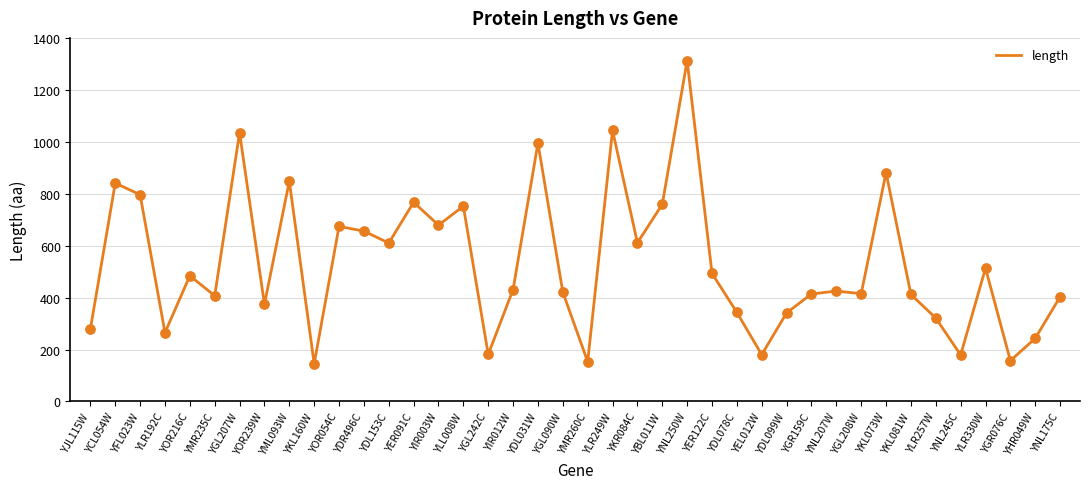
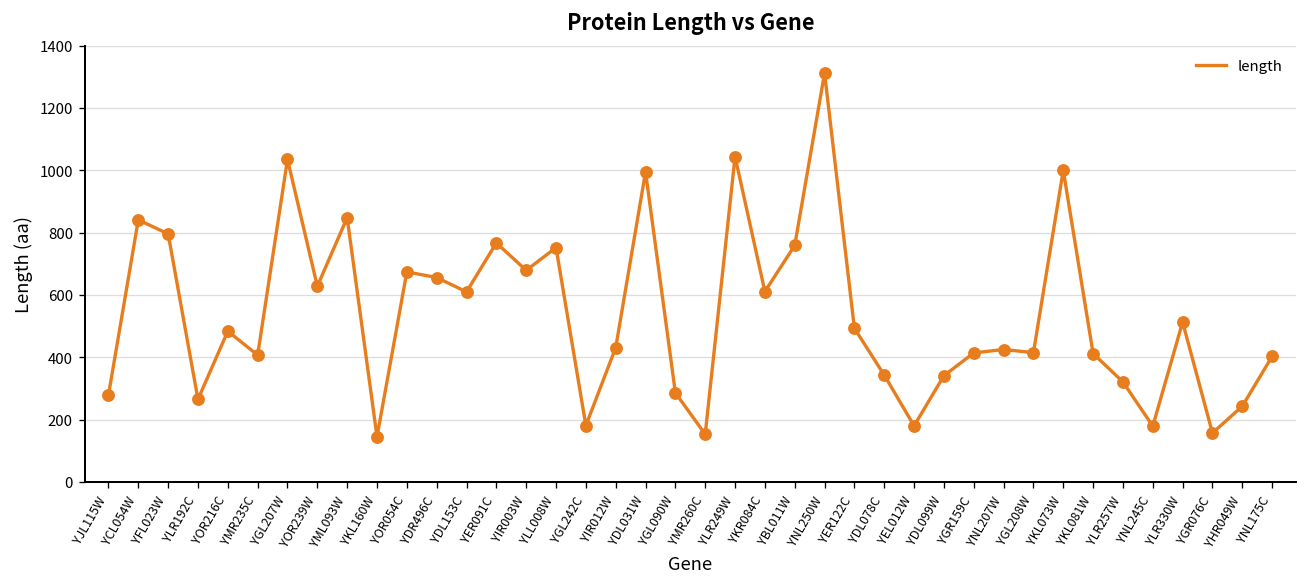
  {
    "YJL115W": 280,
    "YCL054W": 840,
    "YFL023W": 800,
    "YLR192C": 270,
    "YOR216C": 480,
    "YMR235C": 410,
    "YGL207W": 1040,
-   "YOR239W": 370,
+   "YOR239W": 630,
    "YML093W": 850,
    "YKL160W": 150,
    "YOR054C": 670,
    "YDR496C": 660,
    "YDL153C": 610,
    "YER091C": 770,
    "YIR003W": 680,
    "YLL008W": 750,
    "YGL242C": 180,
    "YIR012W": 430,
    "YDL031W": 1000,
-   "YGL090W": 420,
+   "YGL090W": 290,
    "YMR260C": 150,
    "YLR249W": 1040,
    "YKR084C": 610,
    "YBL011W": 760,
    "YNL250W": 1310,
    "YER122C": 490,
    "YDL078C": 340,
    "YEL012W": 180,
    "YDL099W": 340,
    "YGR159C": 410,
    "YNL207W": 430,
    "YGL208W": 420,
-   "YKL073W": 880,
+   "YKL073W": 1000,
    "YKL081W": 410,
    "YLR257W": 320,
    "YNL245C": 180,
    "YLR330W": 510,
    "YGR076C": 160,
    "YHR049W": 240,
    "YNL175C": 400
  }
